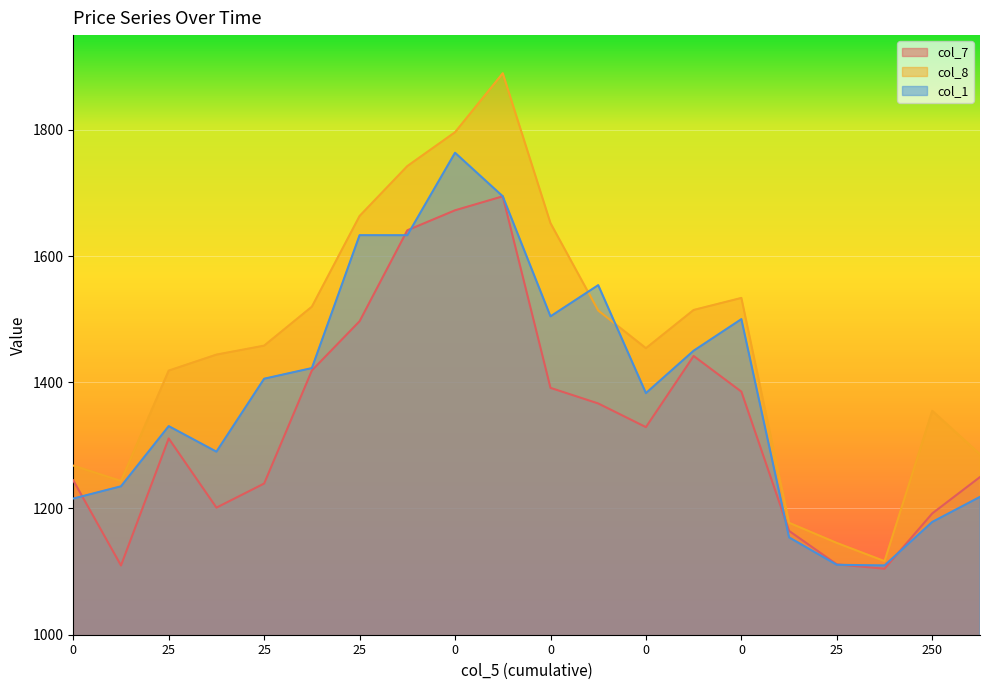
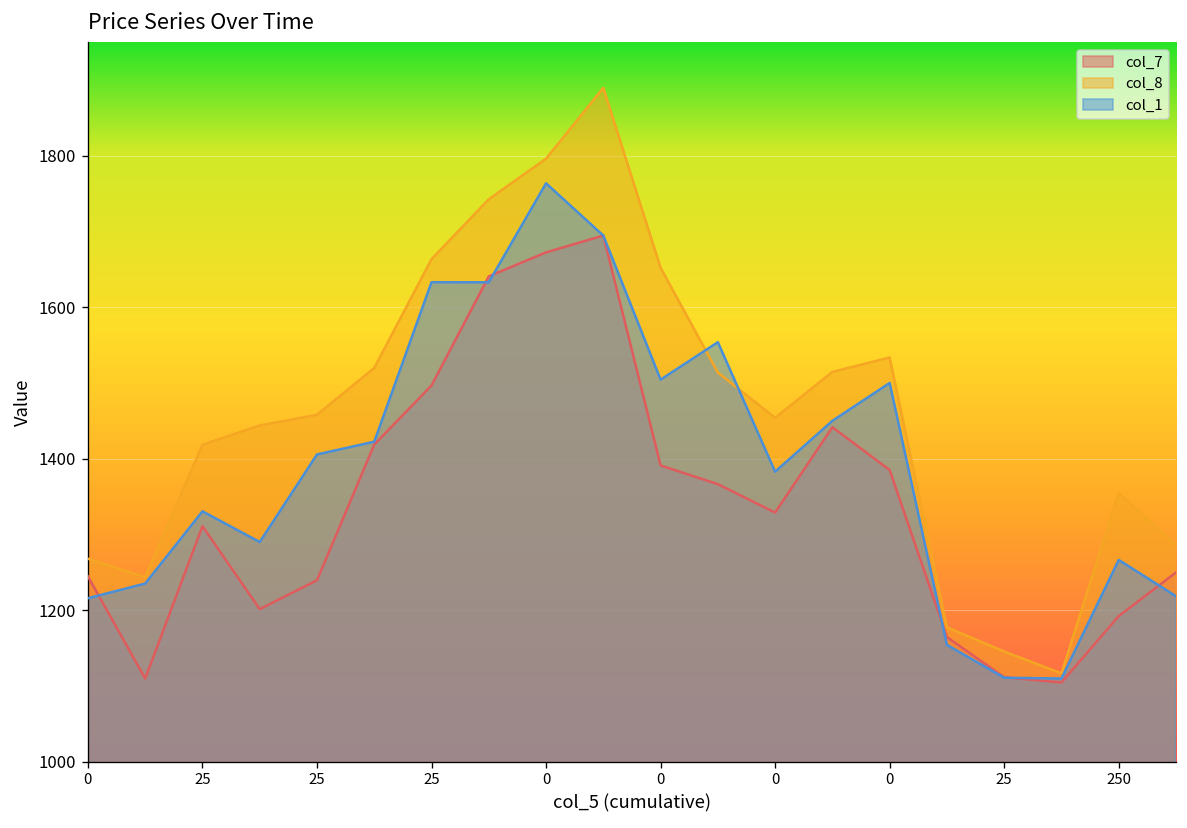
  {
    "col_7": {
      "250": 1190
    },
    "col_8": {
      "250": 1350
    },
    "col_1": {
-     "250": 1180
+     "250": 1270
    }
  }
